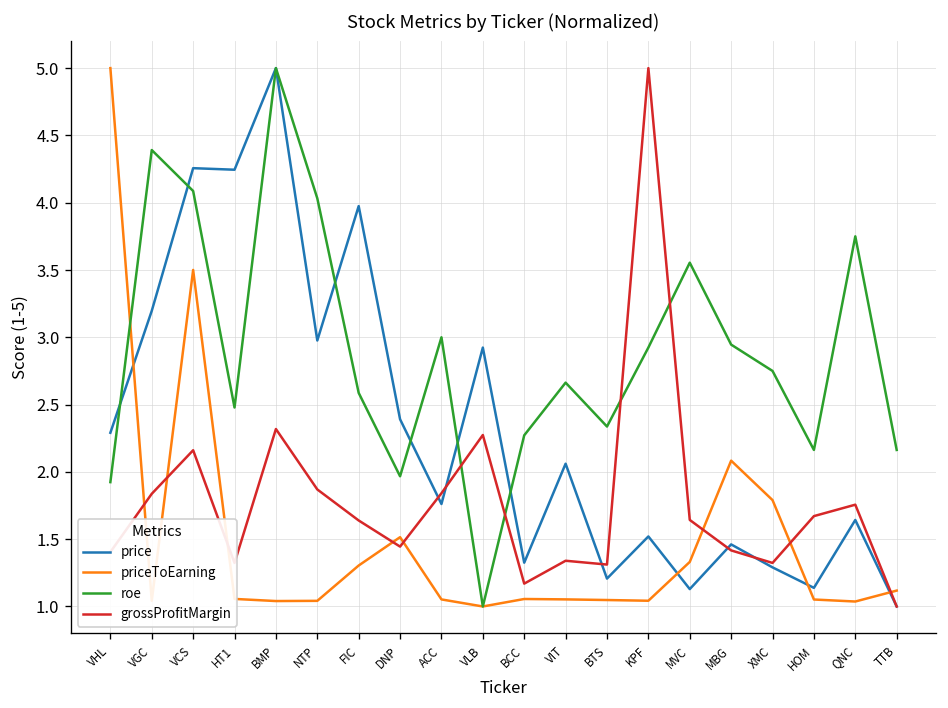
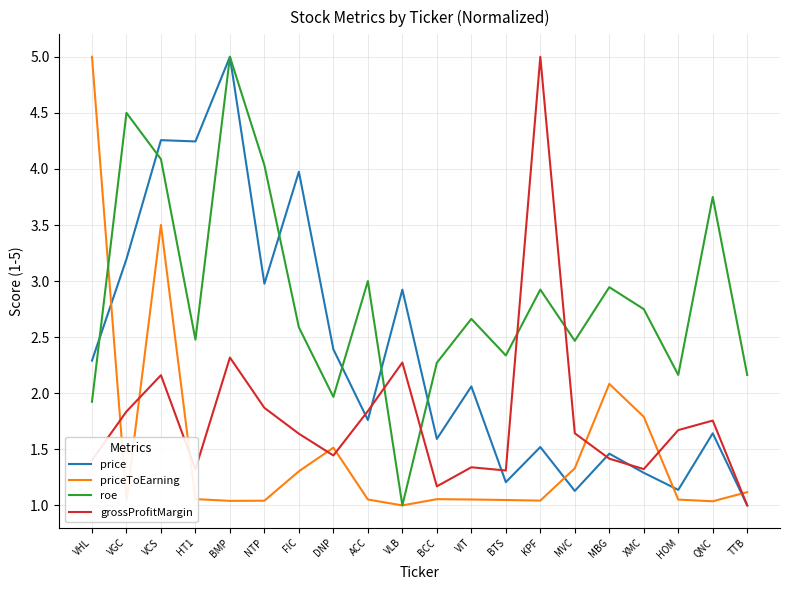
  {
    "price": {
      "VHL": 2.29,
      "VGC": 3.20,
      "VCS": 4.26,
      "HT1": 4.25,
      "NTP": 2.98,
      "FIC": 3.97,
      "DNP": 2.39,
      "ACC": 1.76,
      "VLB": 2.92,
-     "BCC": 1.33,
+     "BCC": 1.59,
      "VIT": 2.06,
      "BTS": 1.21,
      "KPF": 1.52,
      "MVC": 1.13,
      "MBG": 1.46,
      "XMC": 1.29,
      "HOM": 1.14,
      "QNC": 1.64
    },
    "priceToEarning": {
      "VHL": 5.00,
      "VCS": 3.50,
      "BMP": 1.04,
      "NTP": 1.04,
      "FIC": 1.30,
      "DNP": 1.51,
      "ACC": 1.05,
      "BCC": 1.06,
      "VIT": 1.05,
      "BTS": 1.05,
      "KPF": 1.04,
      "MVC": 1.33,
      "MBG": 2.08,
      "XMC": 1.79,
      "HOM": 1.05,
      "QNC": 1.04,
      "TTB": 1.12
    },
    "roe": {
      "VHL": 1.92,
-     "VGC": 4.39,
+     "VGC": 4.50,
      "VCS": 4.09,
      "HT1": 2.48,
      "NTP": 4.03,
      "FIC": 2.59,
      "DNP": 1.97,
      "ACC": 3.00,
      "BCC": 2.27,
      "VIT": 2.66,
      "BTS": 2.34,
      "KPF": 2.92,
-     "MVC": 3.55,
+     "MVC": 2.47,
      "MBG": 2.95,
      "XMC": 2.75,
      "HOM": 2.16,
      "QNC": 3.75,
      "TTB": 2.16
    },
    "grossProfitMargin": {
      "VGC": 1.84,
      "VCS": 2.16,
      "BMP": 2.32,
      "NTP": 1.87,
      "FIC": 1.64,
      "DNP": 1.44,
      "ACC": 1.84,
      "VLB": 2.27,
      "BCC": 1.17,
      "VIT": 1.34,
      "BTS": 1.31,
      "KPF": 5.00,
      "MVC": 1.64,
      "MBG": 1.42,
      "XMC": 1.32,
      "HOM": 1.67,
      "QNC": 1.76
    }
  }
